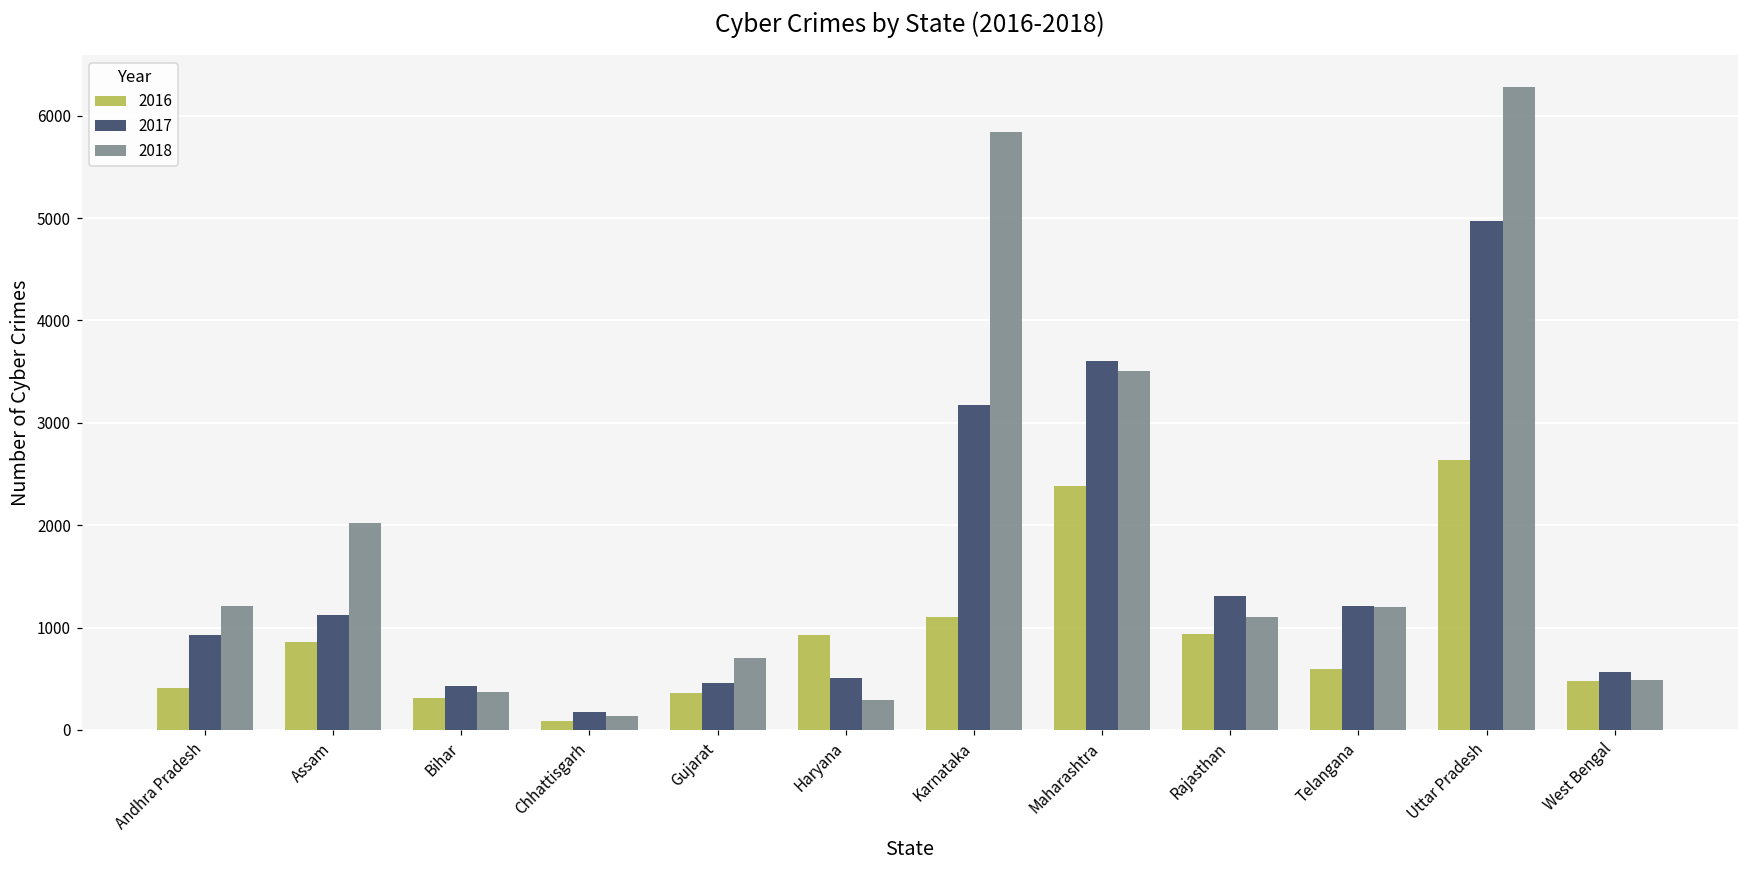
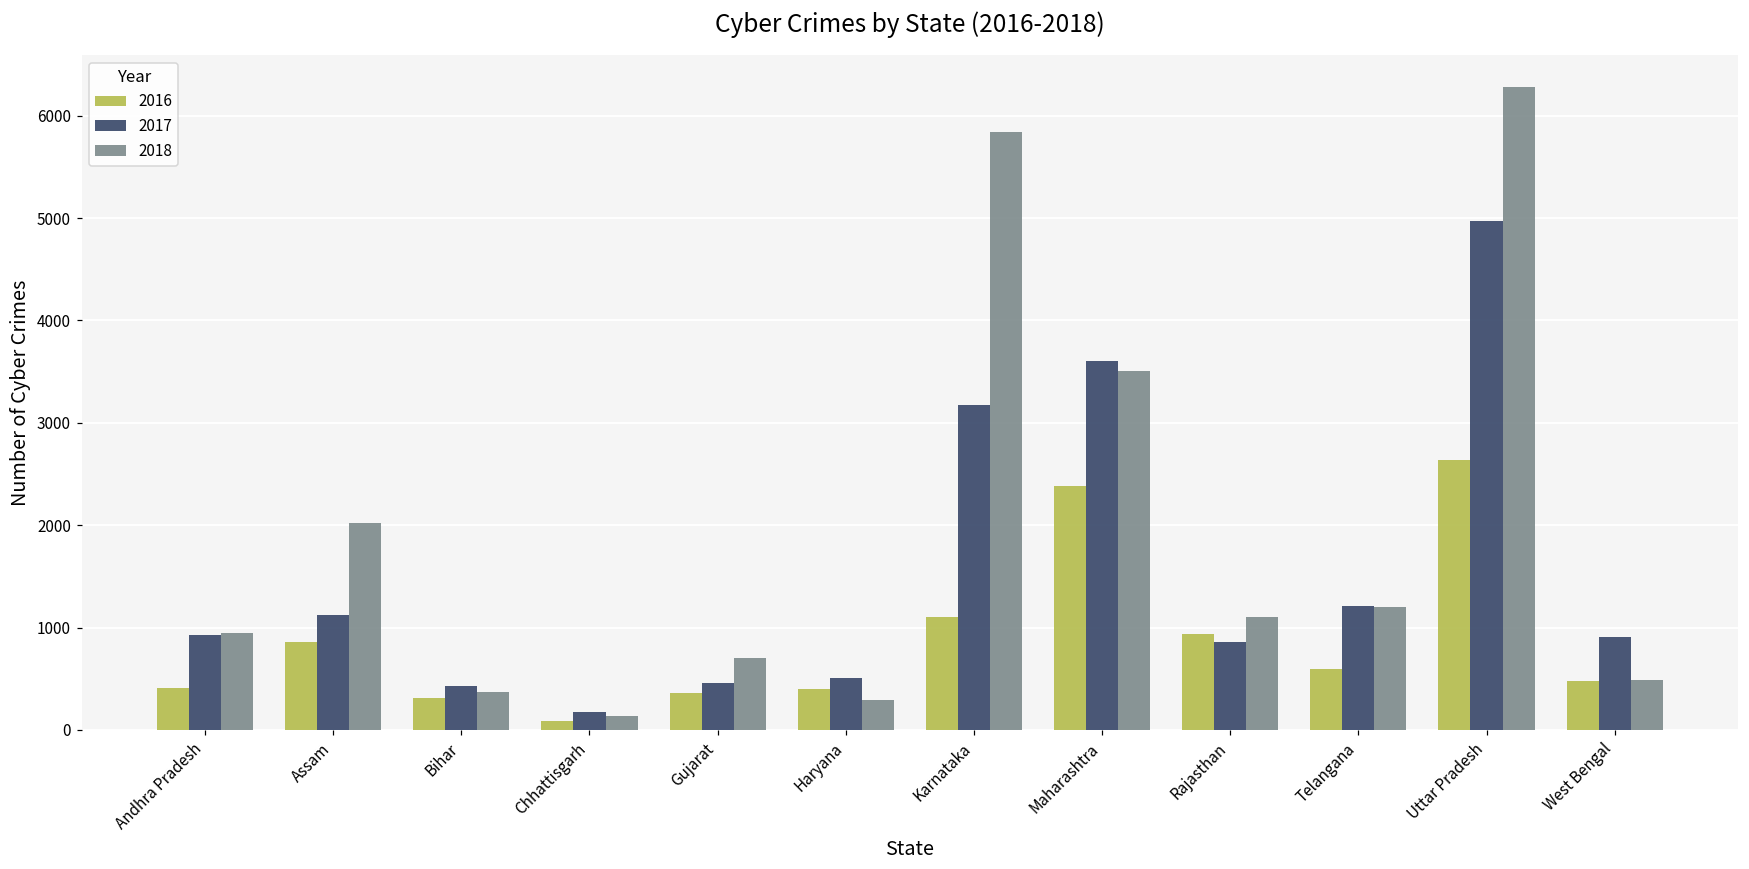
  {
    "2016": {
      "Andhra Pradesh": 400,
      "Assam": 900,
      "Bihar": 300,
      "Chhattisgarh": 100,
      "Gujarat": 400,
-     "Haryana": 900,
+     "Haryana": 400,
      "Karnataka": 1100,
      "Maharashtra": 2400,
      "Rajasthan": 900,
      "Telangana": 600,
      "Uttar Pradesh": 2600,
      "West Bengal": 500
    },
    "2017": {
      "Andhra Pradesh": 900,
      "Assam": 1100,
      "Bihar": 400,
      "Chhattisgarh": 200,
      "Gujarat": 500,
      "Haryana": 500,
      "Karnataka": 3200,
      "Maharashtra": 3600,
-     "Rajasthan": 1300,
+     "Rajasthan": 900,
      "Telangana": 1200,
      "Uttar Pradesh": 5000,
-     "West Bengal": 600
+     "West Bengal": 900
    },
    "2018": {
-     "Andhra Pradesh": 1200,
+     "Andhra Pradesh": 1000,
      "Assam": 2000,
      "Bihar": 400,
      "Chhattisgarh": 100,
      "Gujarat": 700,
      "Haryana": 300,
      "Karnataka": 5800,
      "Maharashtra": 3500,
      "Rajasthan": 1100,
      "Telangana": 1200,
      "Uttar Pradesh": 6300,
      "West Bengal": 500
    }
  }
